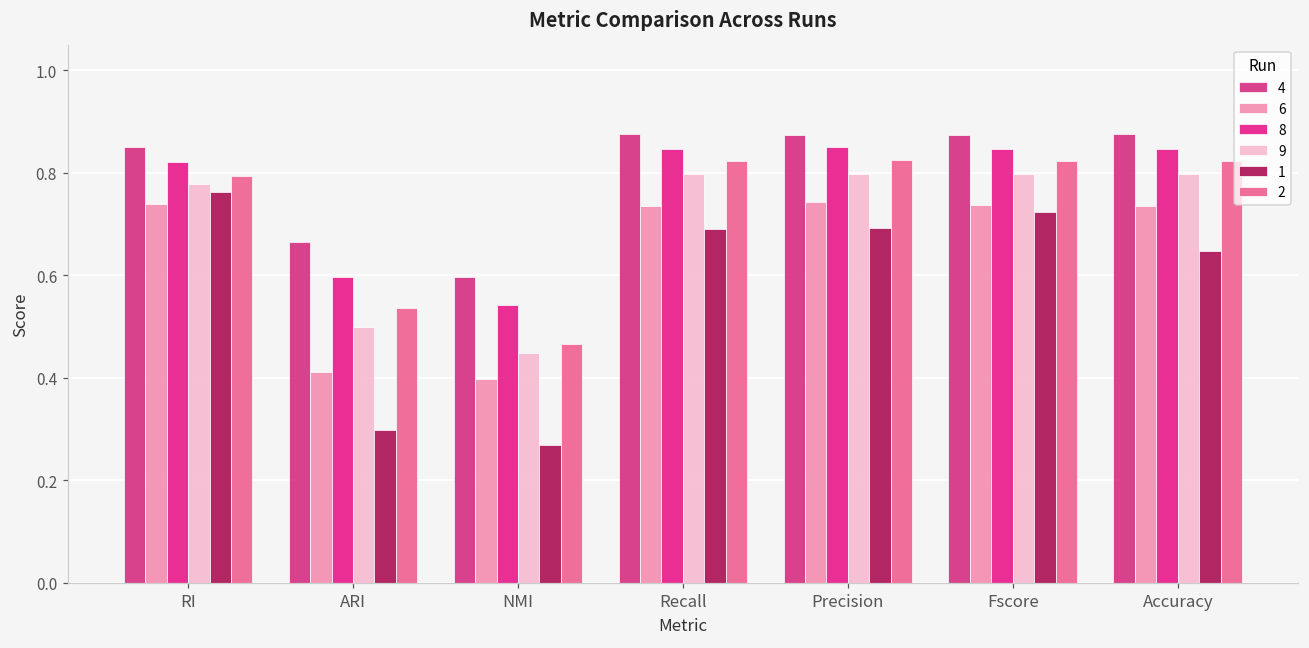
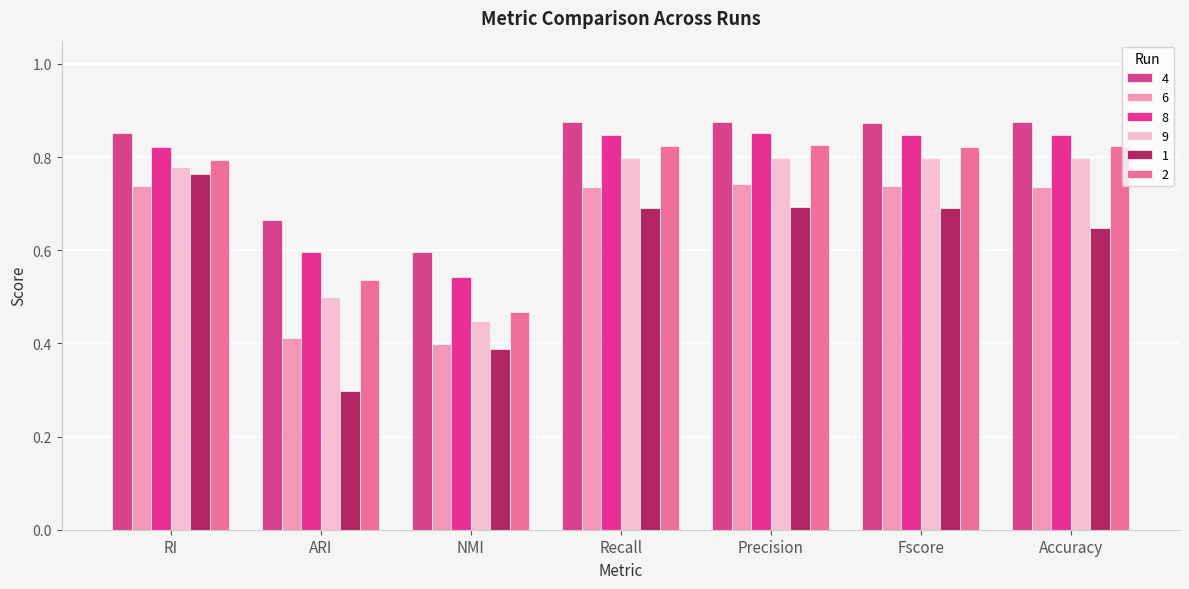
  {
    "1": {
      "RI": 0.76,
      "ARI": 0.30,
-     "NMI": 0.27,
+     "NMI": 0.39,
      "Recall": 0.69,
      "Precision": 0.69,
-     "Fscore": 0.72,
+     "Fscore": 0.69,
      "Accuracy": 0.65
    }
  }
